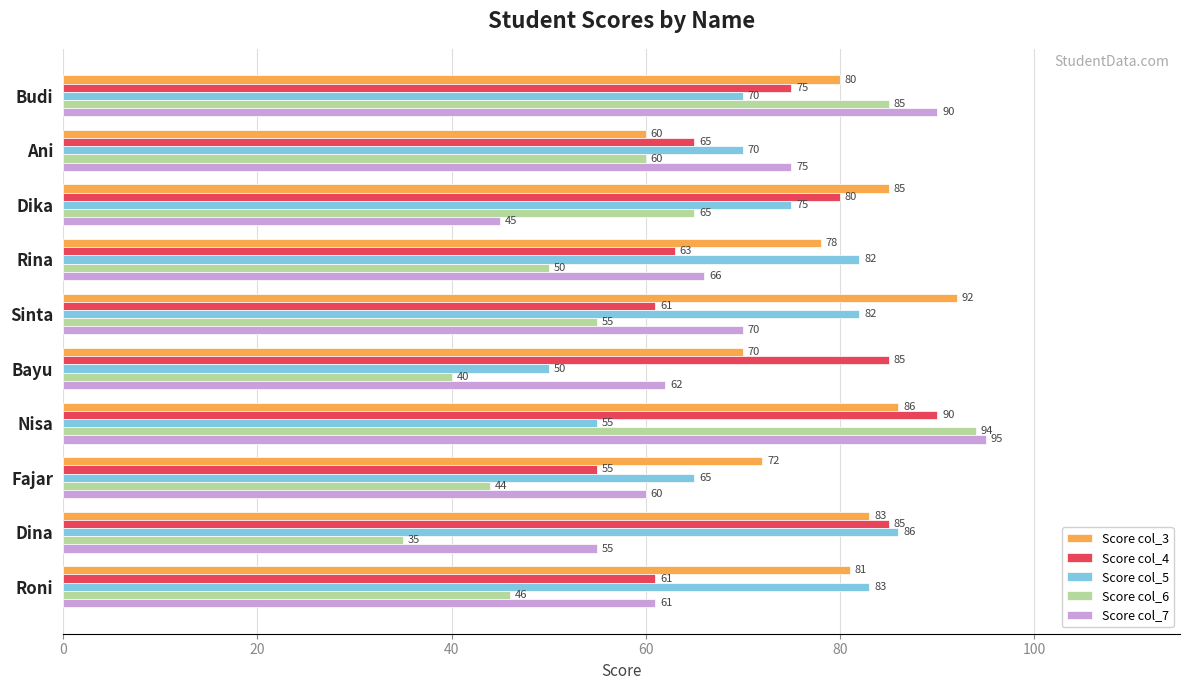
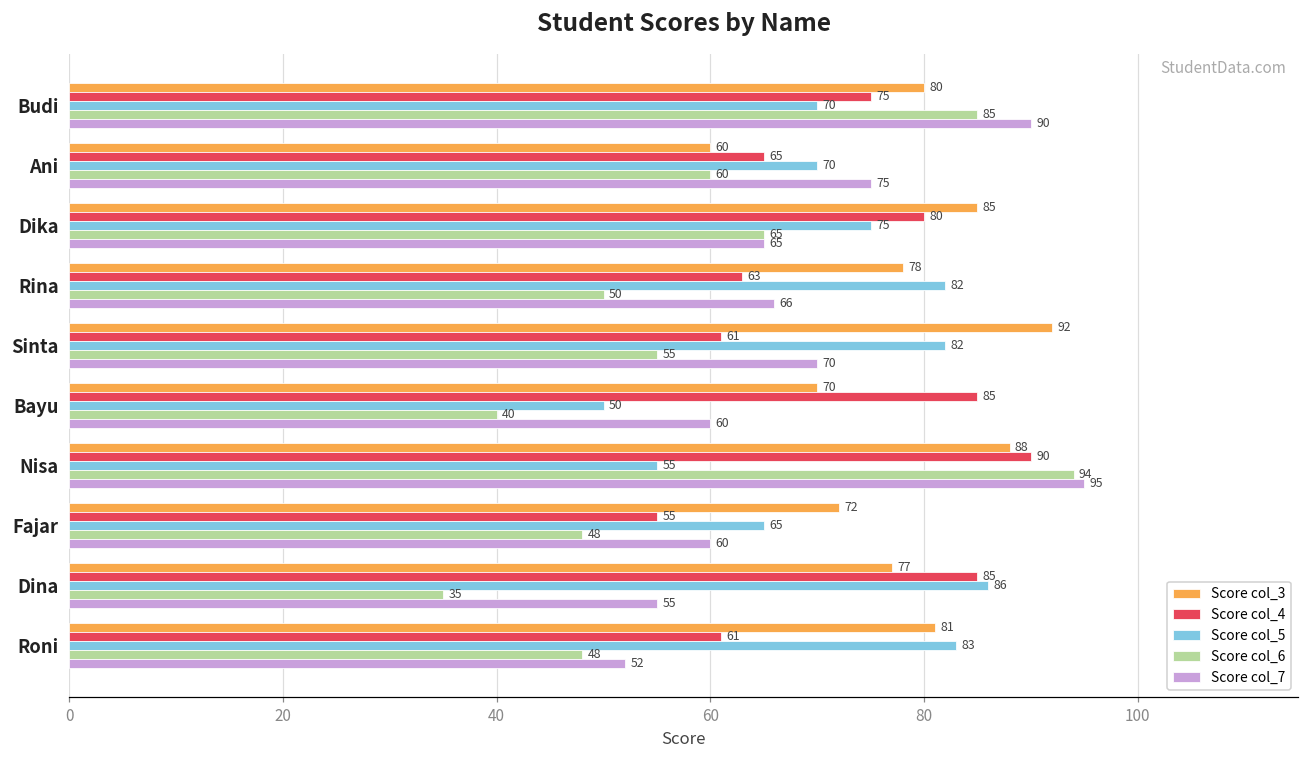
  {
    "Score col_3": {
      "Budi": 80,
      "Ani": 60,
      "Dika": 85,
      "Rina": 78,
      "Sinta": 92,
      "Bayu": 70,
-     "Nisa": 86,
+     "Nisa": 88,
      "Fajar": 72,
-     "Dina": 83,
+     "Dina": 77,
      "Roni": 81
    },
    "Score col_4": {
      "Budi": 75,
      "Ani": 65,
      "Dika": 80,
      "Rina": 63,
      "Sinta": 61,
      "Bayu": 85,
      "Nisa": 90,
      "Fajar": 55,
      "Dina": 85,
      "Roni": 61
    },
    "Score col_5": {
      "Budi": 70,
      "Ani": 70,
      "Dika": 75,
      "Rina": 82,
      "Sinta": 82,
      "Bayu": 50,
      "Nisa": 55,
      "Fajar": 65,
      "Dina": 86,
      "Roni": 83
    },
    "Score col_6": {
      "Budi": 85,
      "Ani": 60,
      "Dika": 65,
      "Rina": 50,
      "Sinta": 55,
      "Bayu": 40,
      "Nisa": 94,
-     "Fajar": 44,
+     "Fajar": 48,
      "Dina": 35,
-     "Roni": 46
+     "Roni": 48
    },
    "Score col_7": {
      "Budi": 90,
      "Ani": 75,
-     "Dika": 45,
+     "Dika": 65,
      "Rina": 66,
      "Sinta": 70,
-     "Bayu": 62,
+     "Bayu": 60,
      "Nisa": 95,
      "Fajar": 60,
      "Dina": 55,
-     "Roni": 61
+     "Roni": 52
    }
  }
